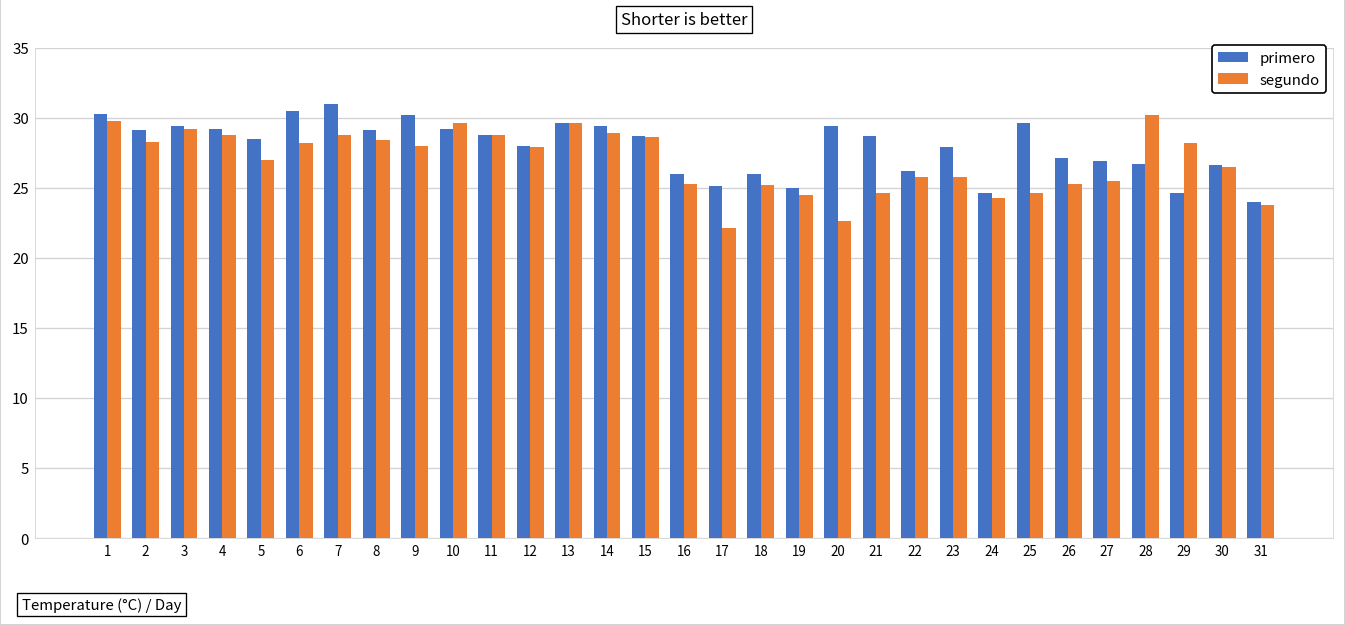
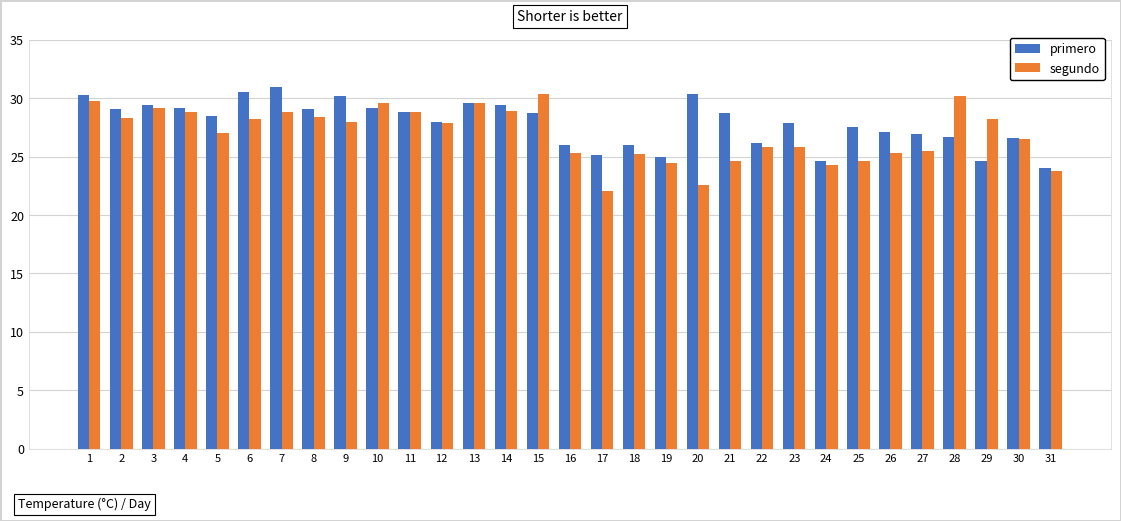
  {
    "primero": {
      "1": 30.3,
      "2": 29.1,
      "3": 29.4,
      "4": 29.2,
      "5": 28.5,
      "6": 30.5,
      "7": 31.0,
      "8": 29.1,
      "9": 30.2,
      "10": 29.2,
      "11": 28.8,
      "12": 28.0,
      "13": 29.6,
      "14": 29.4,
      "15": 28.7,
      "16": 26.0,
      "17": 25.1,
      "18": 26.0,
      "19": 25.0,
-     "20": 29.4,
+     "20": 30.4,
      "21": 28.7,
      "22": 26.2,
      "23": 27.9,
      "24": 24.6,
-     "25": 29.6,
+     "25": 27.5,
      "26": 27.1,
      "27": 26.9,
      "28": 26.7,
      "29": 24.6,
      "30": 26.6,
      "31": 24.0
    },
    "segundo": {
      "1": 29.8,
      "2": 28.3,
      "3": 29.2,
      "4": 28.8,
      "5": 27.0,
      "6": 28.2,
      "7": 28.8,
      "8": 28.4,
      "9": 28.0,
      "10": 29.6,
      "11": 28.8,
      "12": 27.9,
      "13": 29.6,
      "14": 28.9,
-     "15": 28.6,
+     "15": 30.4,
      "16": 25.3,
      "17": 22.1,
      "18": 25.2,
      "19": 24.5,
      "20": 22.6,
      "21": 24.6,
      "22": 25.8,
      "23": 25.8,
      "24": 24.3,
      "25": 24.6,
      "26": 25.3,
      "27": 25.5,
      "28": 30.2,
      "29": 28.2,
      "30": 26.5,
      "31": 23.8
    }
  }
